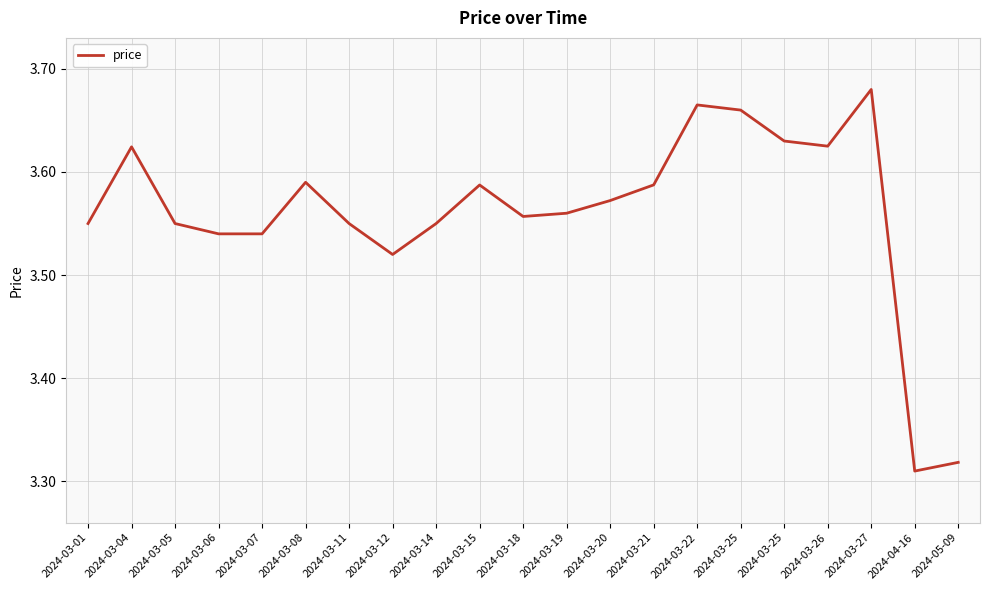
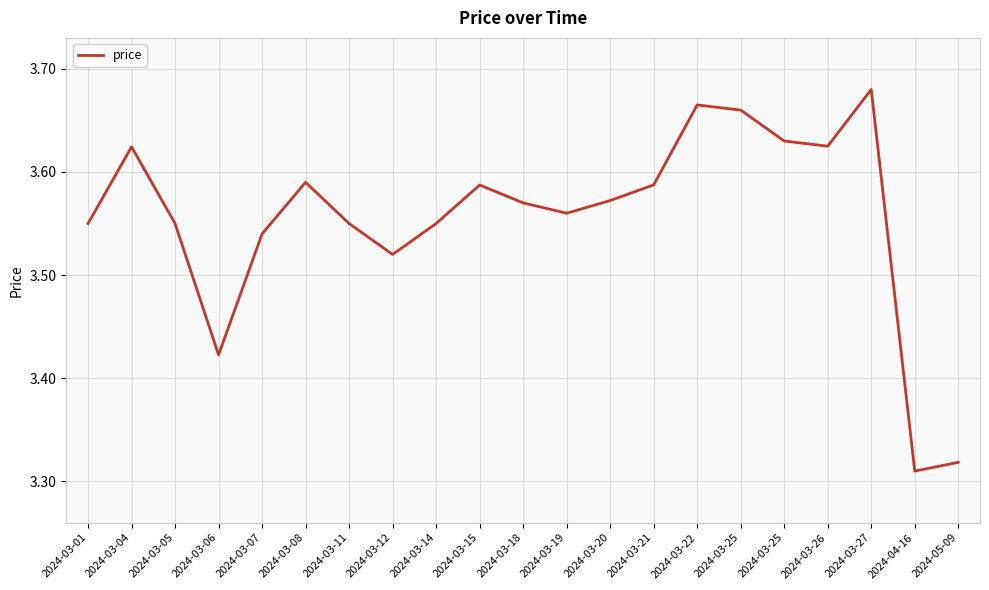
  {
    "2024-03-01": 3.550,
    "2024-03-04": 3.624,
    "2024-03-05": 3.550,
-   "2024-03-06": 3.540,
+   "2024-03-06": 3.423,
    "2024-03-07": 3.540,
    "2024-03-08": 3.590,
    "2024-03-11": 3.550,
    "2024-03-12": 3.520,
    "2024-03-14": 3.550,
    "2024-03-15": 3.587,
-   "2024-03-18": 3.557,
+   "2024-03-18": 3.570,
    "2024-03-19": 3.560,
    "2024-03-20": 3.572,
    "2024-03-21": 3.587,
    "2024-03-22": 3.665,
    "2024-03-26": 3.625,
    "2024-03-27": 3.680,
    "2024-04-16": 3.310,
    "2024-05-09": 3.318
  }
